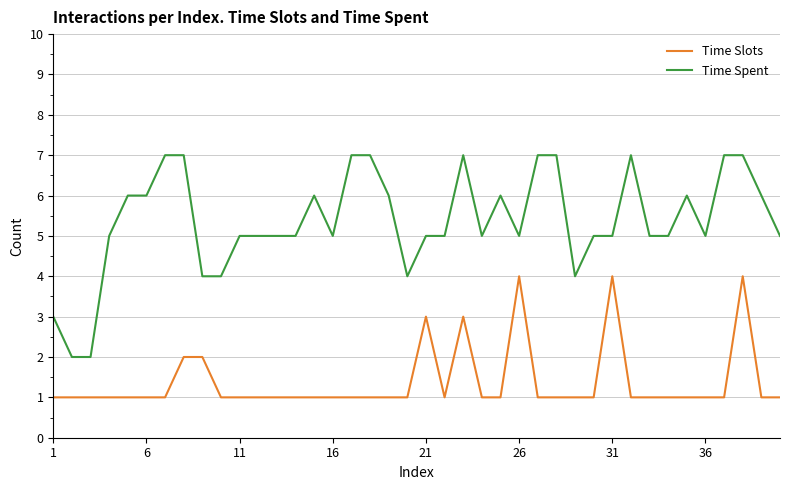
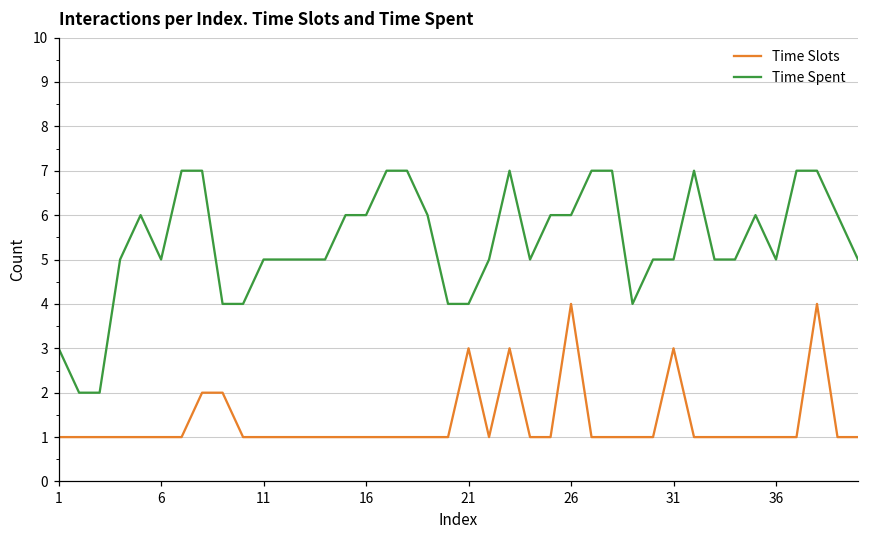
  {
    "Time Slots": {
      "1": 1,
      "6": 1,
      "11": 1,
      "16": 1,
      "21": 3,
      "26": 4,
-     "31": 4,
+     "31": 3,
      "36": 1
    },
    "Time Spent": {
      "1": 3,
-     "6": 6,
+     "6": 5,
      "11": 5,
-     "16": 5,
-     "21": 5,
-     "26": 5,
+     "16": 6,
+     "21": 4,
+     "26": 6,
      "31": 5,
      "36": 5
    }
  }
